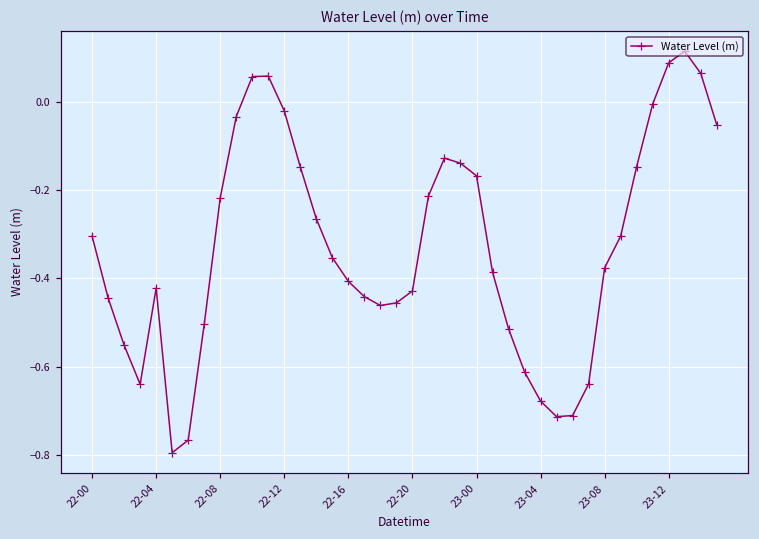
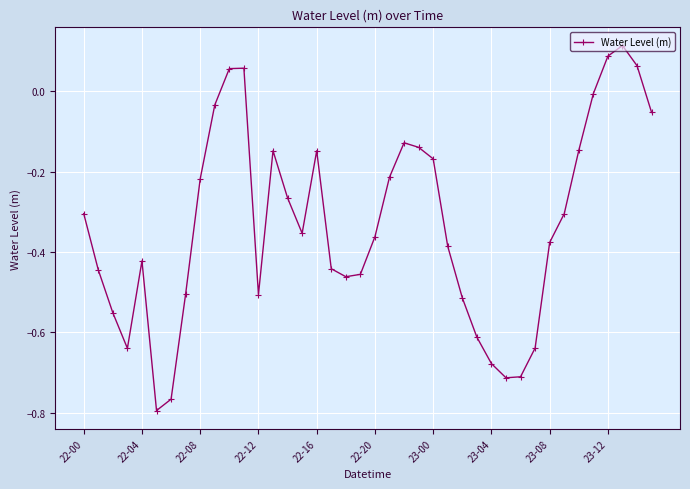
  {
    "22-00": -0.30,
    "22-04": -0.42,
    "22-08": -0.22,
-   "22-12": -0.02,
-   "22-16": -0.41,
-   "22-20": -0.43,
+   "22-12": -0.51,
+   "22-16": -0.15,
+   "22-20": -0.36,
    "23-00": -0.17,
    "23-04": -0.68,
    "23-08": -0.38,
    "23-12": 0.09
  }
